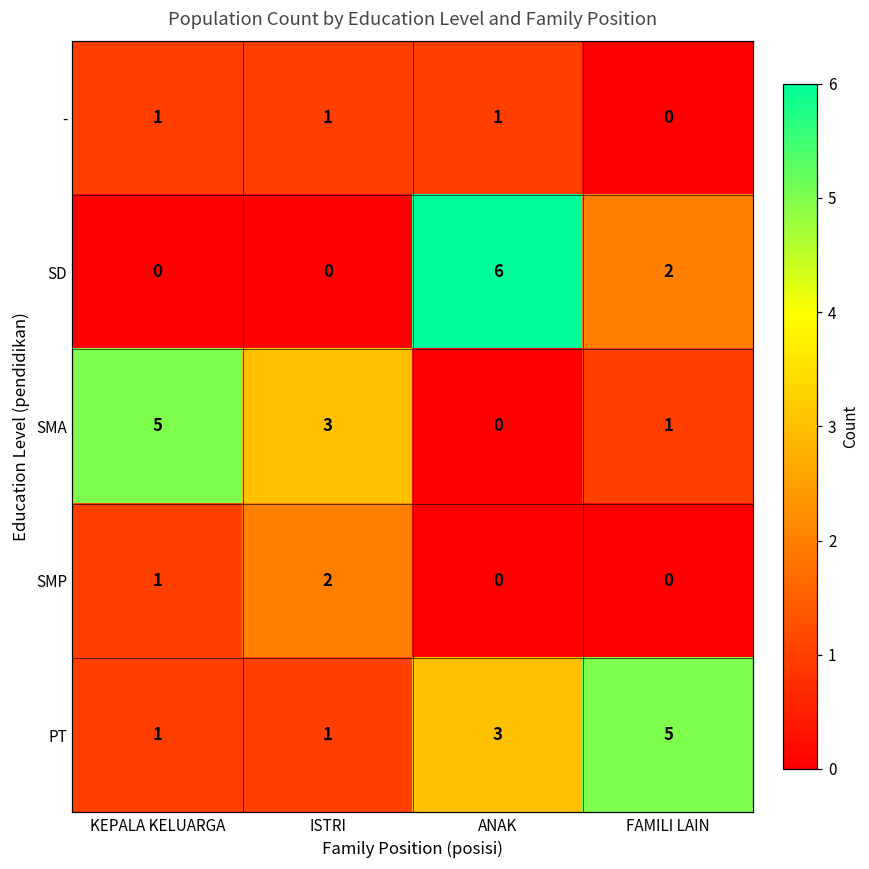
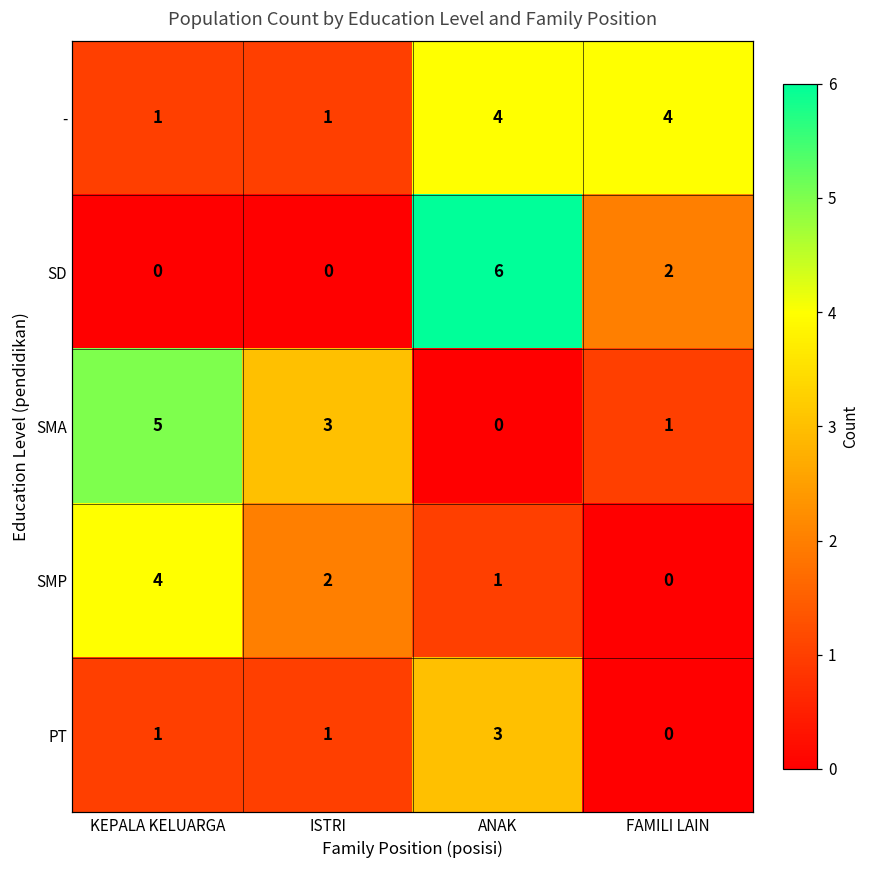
  {
    "-": {
      "KEPALA KELUARGA": 1,
      "ISTRI": 1,
-     "ANAK": 1,
-     "FAMILI LAIN": 0
+     "ANAK": 4,
+     "FAMILI LAIN": 4
    },
    "SD": {
      "KEPALA KELUARGA": 0,
      "ISTRI": 0,
      "ANAK": 6,
      "FAMILI LAIN": 2
    },
    "SMA": {
      "KEPALA KELUARGA": 5,
      "ISTRI": 3,
      "ANAK": 0,
      "FAMILI LAIN": 1
    },
    "SMP": {
-     "KEPALA KELUARGA": 1,
+     "KEPALA KELUARGA": 4,
      "ISTRI": 2,
-     "ANAK": 0,
+     "ANAK": 1,
      "FAMILI LAIN": 0
    },
    "PT": {
      "KEPALA KELUARGA": 1,
      "ISTRI": 1,
      "ANAK": 3,
-     "FAMILI LAIN": 5
+     "FAMILI LAIN": 0
    }
  }
